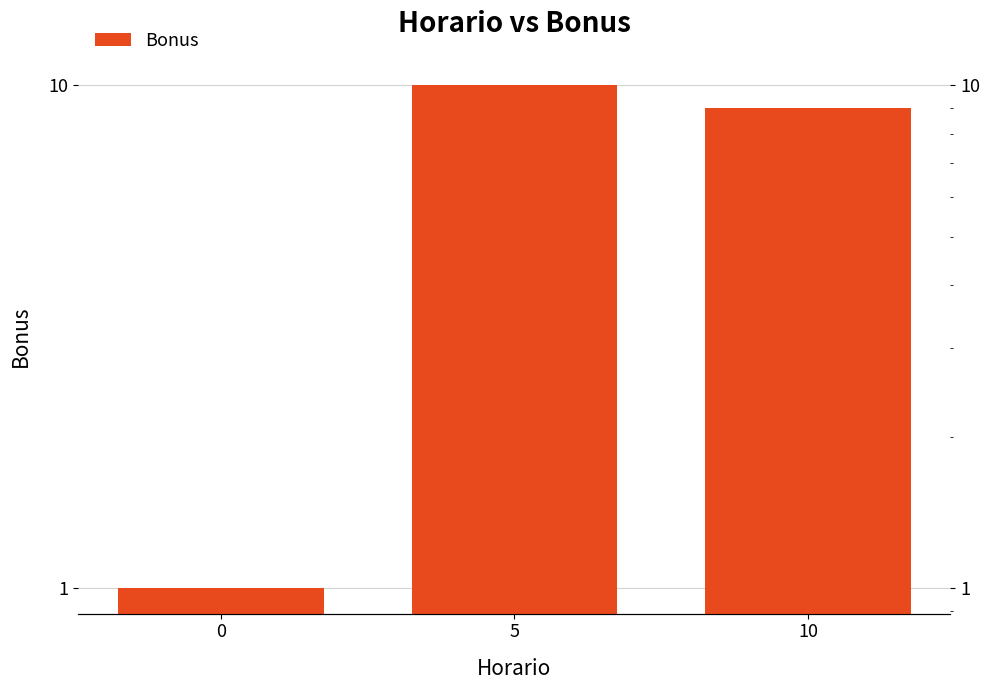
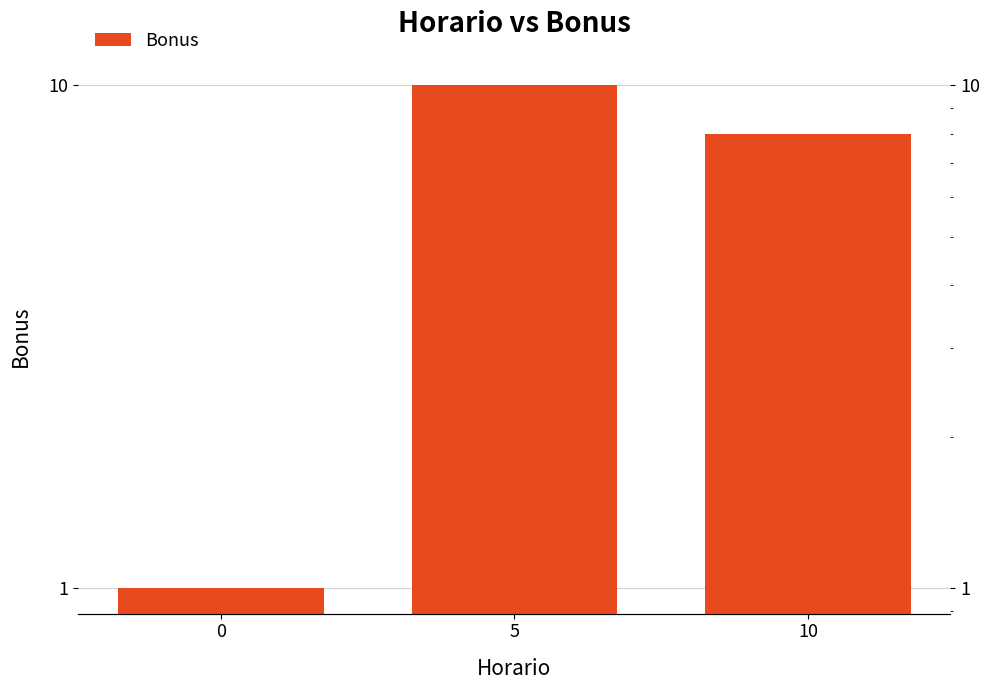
  {
    "0": 1,
    "5": 10,
-   "10": 9
+   "10": 8
  }
